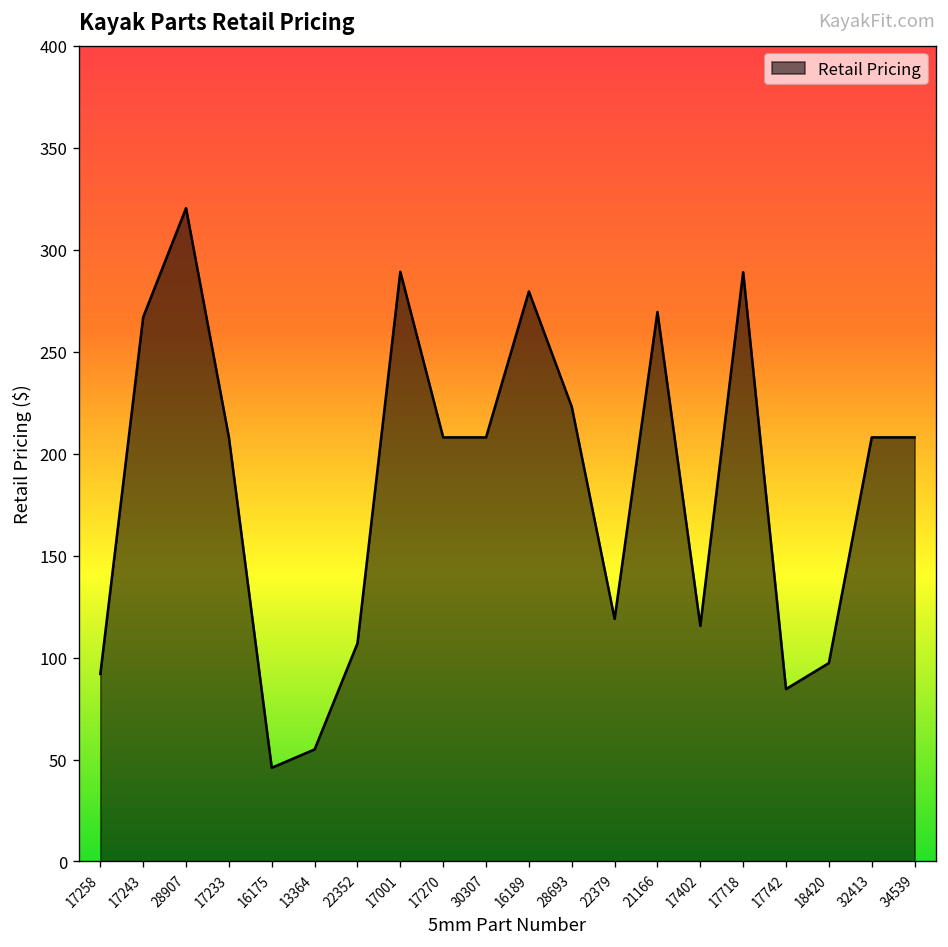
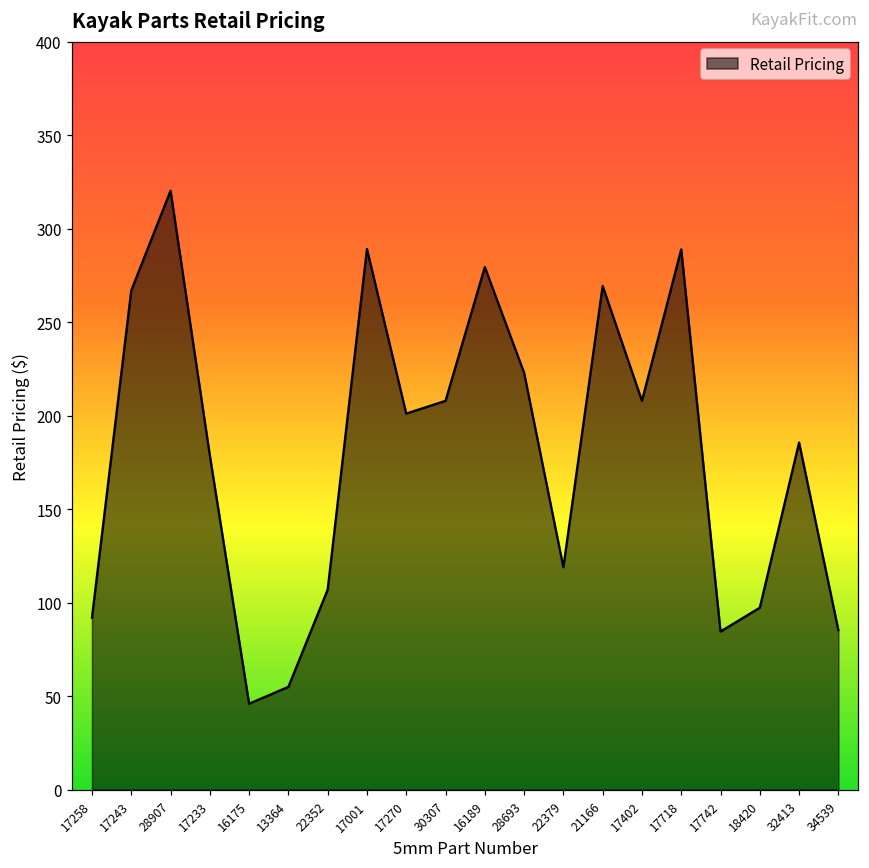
  {
    "17258": 92,
    "17243": 267,
    "28907": 320,
-   "17233": 208,
+   "17233": 179,
    "16175": 46,
    "13364": 55,
    "22352": 107,
    "17001": 289,
-   "17270": 208,
+   "17270": 201,
    "30307": 208,
    "16189": 280,
    "28693": 223,
    "22379": 119,
    "21166": 269,
-   "17402": 116,
+   "17402": 208,
    "17718": 289,
    "17742": 85,
    "18420": 97,
-   "32413": 208,
-   "34539": 208
+   "32413": 186,
+   "34539": 85
  }
